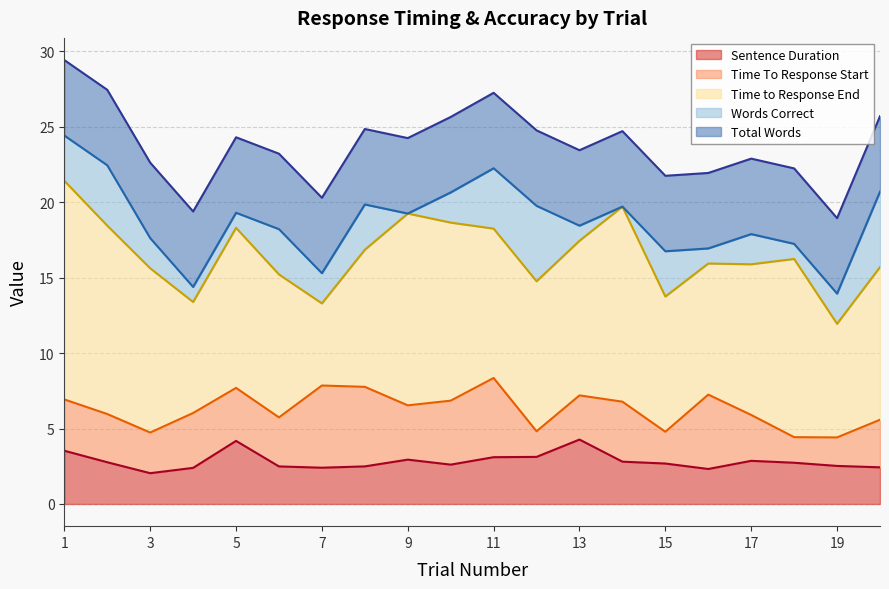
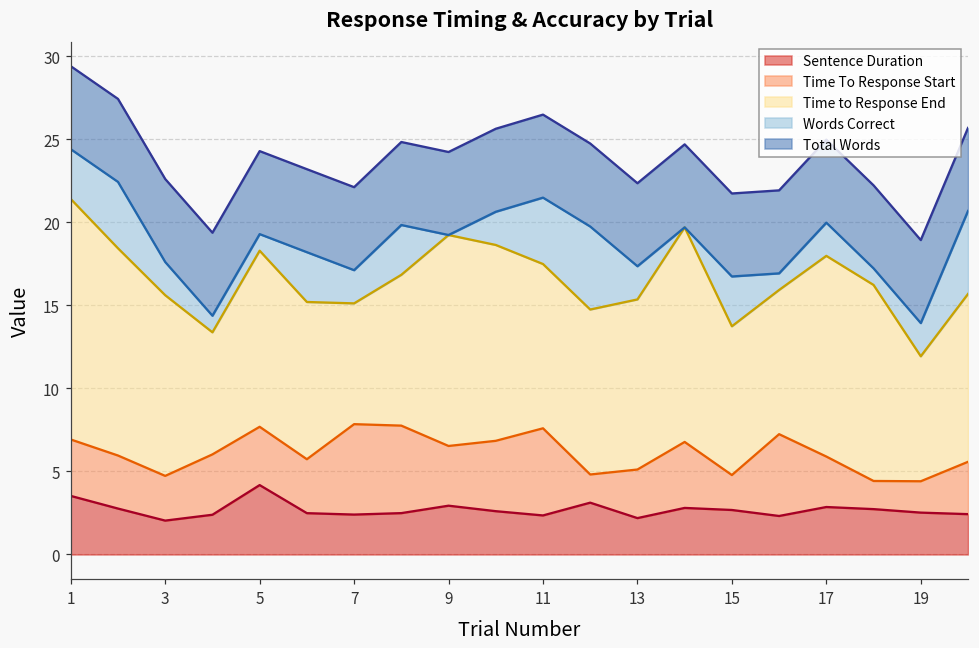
  {
    "Sentence Duration": {
      "1": 3.5,
      "3": 2.0,
      "5": 4.2,
      "7": 2.4,
      "9": 2.9,
-     "11": 3.1,
-     "13": 4.3,
+     "11": 2.4,
+     "13": 2.2,
      "15": 2.7,
      "17": 2.9,
      "19": 2.5
    },
    "Time To Response Start": {
      "1": 3.4,
      "3": 2.7,
      "5": 3.5,
      "7": 5.4,
      "9": 3.6,
      "11": 5.2,
      "13": 2.9,
      "15": 2.1,
      "17": 3.0,
      "19": 1.9
    },
    "Time to Response End": {
      "1": 14.5,
      "3": 10.9,
      "5": 10.6,
-     "7": 5.4,
+     "7": 7.3,
      "11": 9.9,
      "13": 10.2,
      "15": 9.0,
-     "17": 10.0,
+     "17": 12.1,
      "19": 7.5
    },
    "Words Correct": {
      "1": 3,
      "3": 2,
      "5": 1,
      "7": 2,
      "11": 4,
-     "13": 1,
+     "13": 2,
      "15": 3,
      "17": 2,
      "19": 2
    },
    "Total Words": {
      "1": 5.0,
      "3": 5.0,
      "5": 5.0,
      "7": 5.0,
      "9": 5.0,
      "11": 5.0,
      "13": 5.0,
      "15": 5.0,
      "19": 5.0
    }
  }
